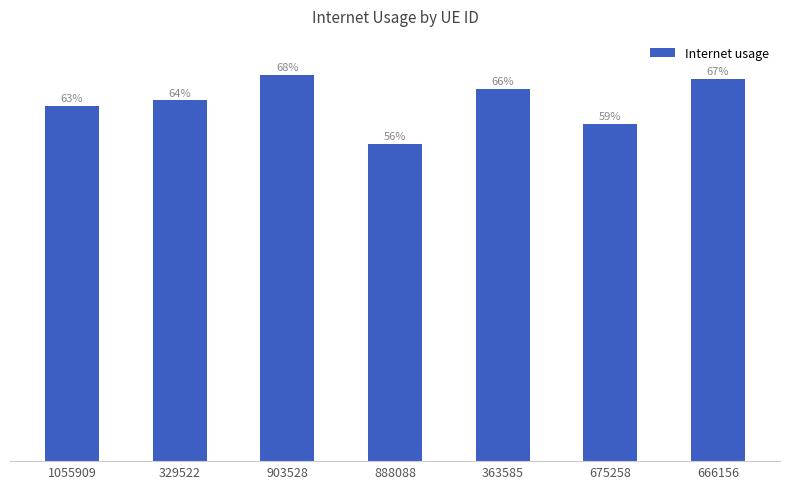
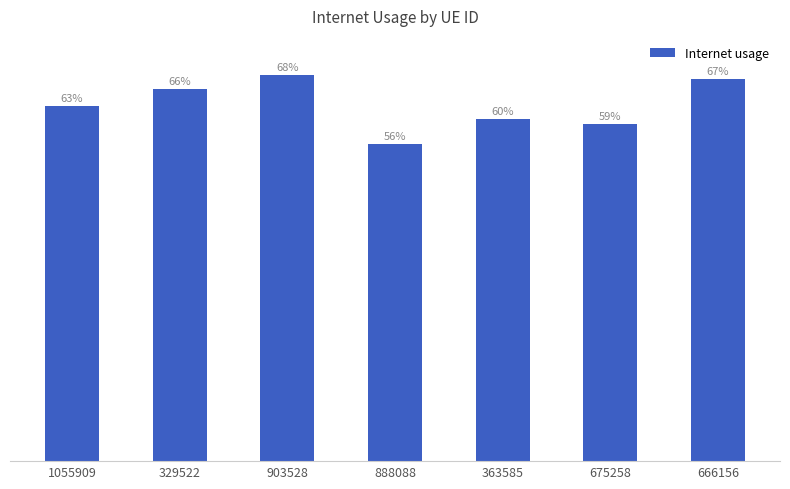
  {
    "1055909": "63%",
-   "329522": "64%",
+   "329522": "66%",
    "903528": "68%",
    "888088": "56%",
-   "363585": "66%",
+   "363585": "60%",
    "675258": "59%",
    "666156": "67%"
  }
